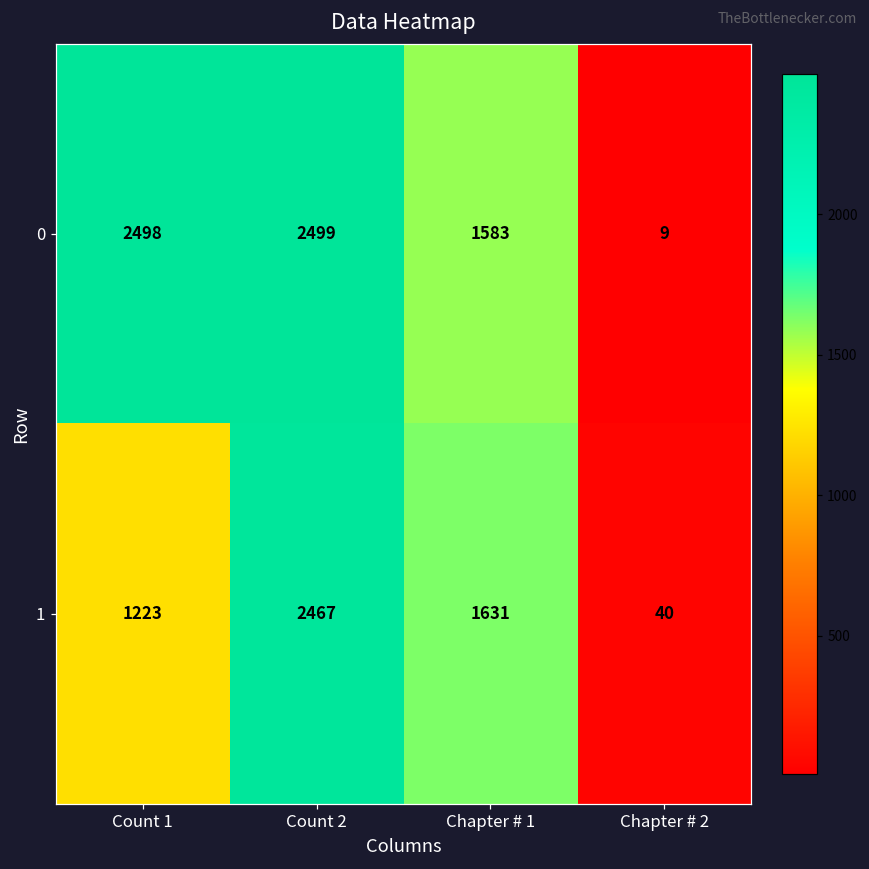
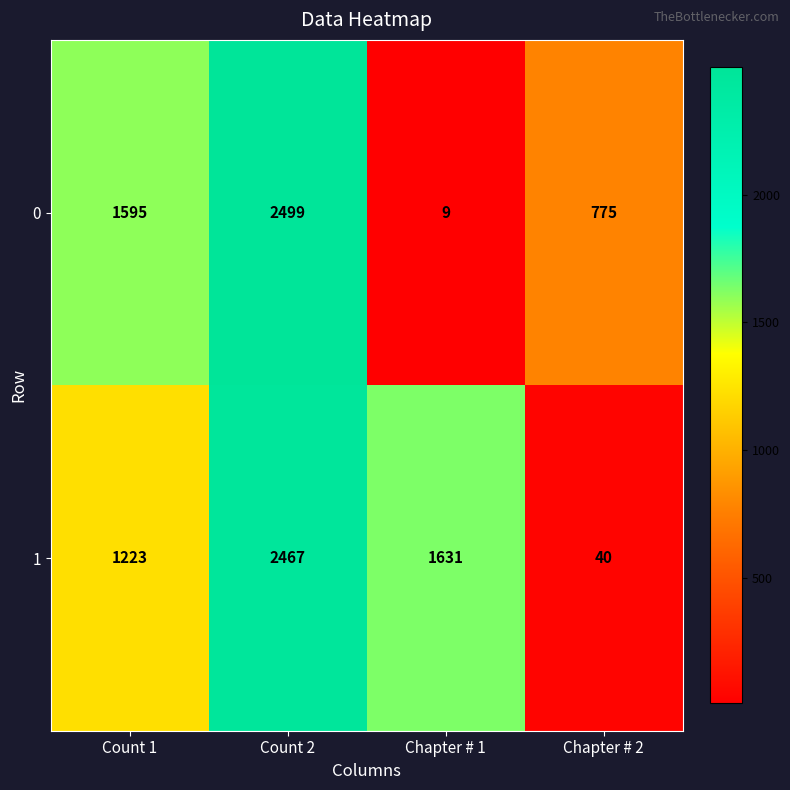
  {
    "0": {
-     "Count 1": 2498,
+     "Count 1": 1595,
      "Count 2": 2499,
-     "Chapter # 1": 1583,
-     "Chapter # 2": 9
+     "Chapter # 1": 9,
+     "Chapter # 2": 775
    },
    "1": {
      "Count 1": 1223,
      "Count 2": 2467,
      "Chapter # 1": 1631,
      "Chapter # 2": 40
    }
  }
